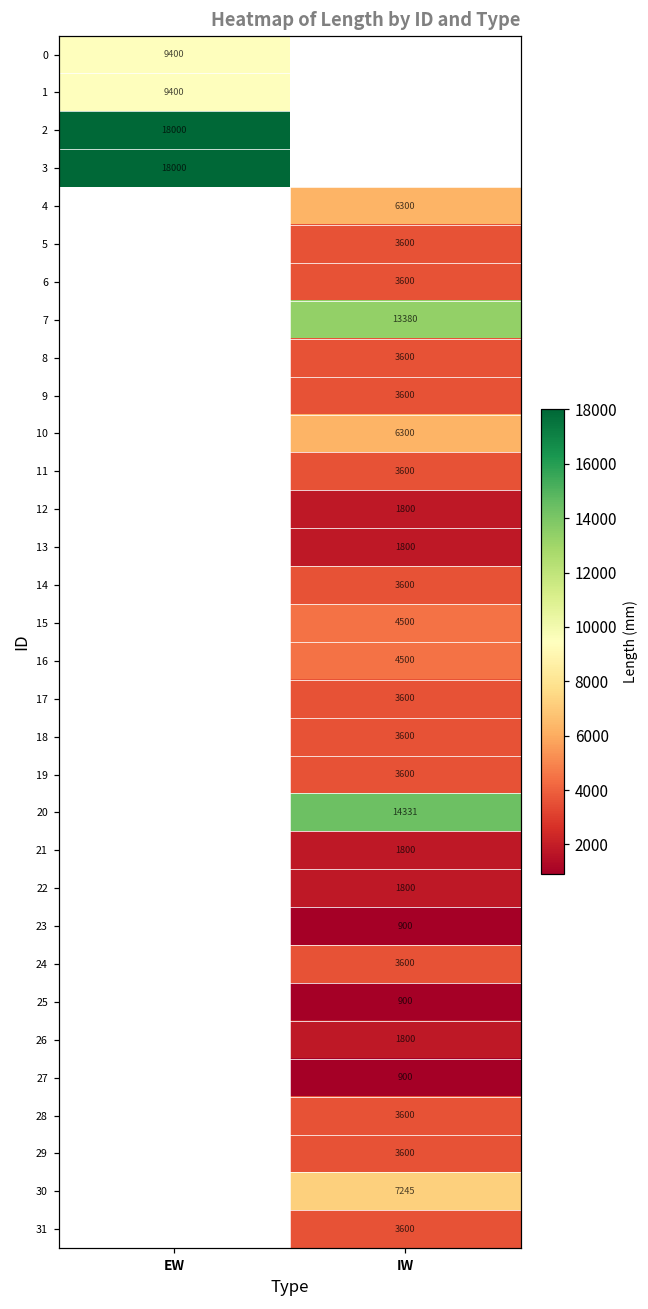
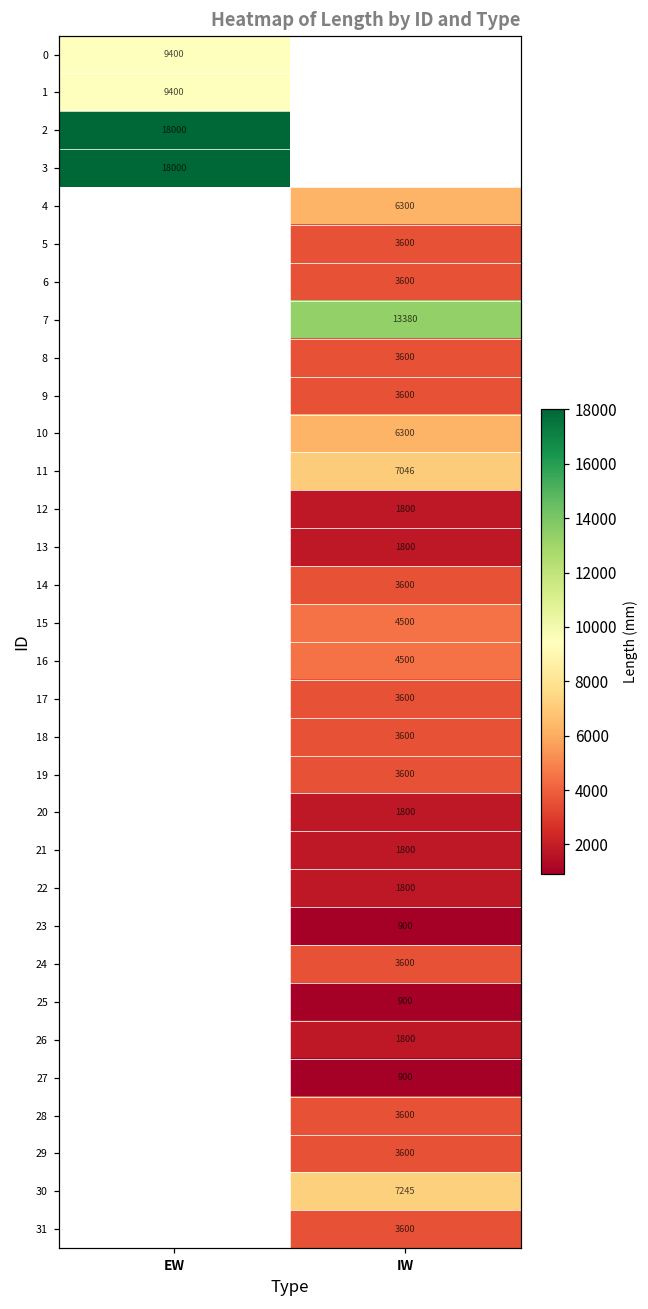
  {
    "0": {
      "EW": 9400
    },
    "1": {
      "EW": 9400
    },
    "2": {
      "EW": 18000
    },
    "3": {
      "EW": 18000
    },
    "4": {
      "IW": 6300
    },
    "5": {
      "IW": 3600
    },
    "6": {
      "IW": 3600
    },
    "7": {
      "IW": 13380
    },
    "8": {
      "IW": 3600
    },
    "9": {
      "IW": 3600
    },
    "10": {
      "IW": 6300
    },
    "11": {
-     "IW": 3600
+     "IW": 7046
    },
    "12": {
      "IW": 1800
    },
    "13": {
      "IW": 1800
    },
    "14": {
      "IW": 3600
    },
    "15": {
      "IW": 4500
    },
    "16": {
      "IW": 4500
    },
    "17": {
      "IW": 3600
    },
    "18": {
      "IW": 3600
    },
    "19": {
      "IW": 3600
    },
    "20": {
-     "IW": 14331
+     "IW": 1800
    },
    "21": {
      "IW": 1800
    },
    "22": {
      "IW": 1800
    },
    "23": {
      "IW": 900
    },
    "24": {
      "IW": 3600
    },
    "25": {
      "IW": 900
    },
    "26": {
      "IW": 1800
    },
    "27": {
      "IW": 900
    },
    "28": {
      "IW": 3600
    },
    "29": {
      "IW": 3600
    },
    "30": {
      "IW": 7245
    },
    "31": {
      "IW": 3600
    }
  }
